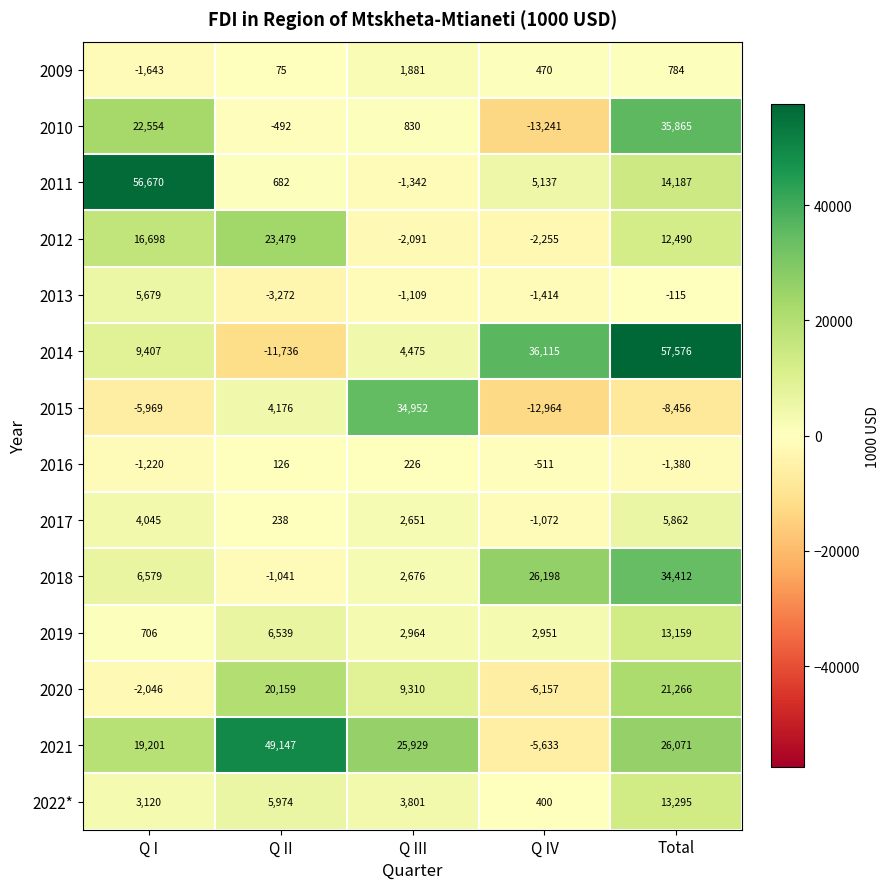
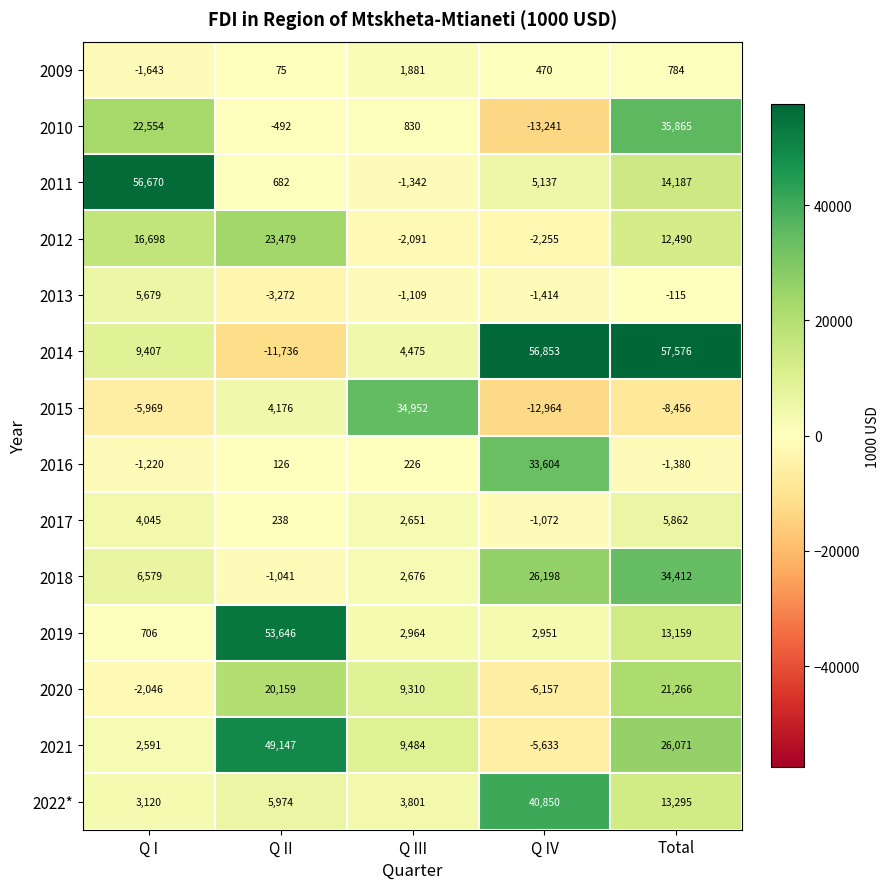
  {
    "2009": {
      "Q I": "-1,643",
      "Q II": "75",
      "Q III": "1,881",
      "Q IV": "470",
      "Total": "784"
    },
    "2010": {
      "Q I": "22,554",
      "Q II": "-492",
      "Q III": "830",
      "Q IV": "-13,241",
      "Total": "35,865"
    },
    "2011": {
      "Q I": "56,670",
      "Q II": "682",
      "Q III": "-1,342",
      "Q IV": "5,137",
      "Total": "14,187"
    },
    "2012": {
      "Q I": "16,698",
      "Q II": "23,479",
      "Q III": "-2,091",
      "Q IV": "-2,255",
      "Total": "12,490"
    },
    "2013": {
      "Q I": "5,679",
      "Q II": "-3,272",
      "Q III": "-1,109",
      "Q IV": "-1,414",
      "Total": "-115"
    },
    "2014": {
      "Q I": "9,407",
      "Q II": "-11,736",
      "Q III": "4,475",
-     "Q IV": "36,115",
+     "Q IV": "56,853",
      "Total": "57,576"
    },
    "2015": {
      "Q I": "-5,969",
      "Q II": "4,176",
      "Q III": "34,952",
      "Q IV": "-12,964",
      "Total": "-8,456"
    },
    "2016": {
      "Q I": "-1,220",
      "Q II": "126",
      "Q III": "226",
-     "Q IV": "-511",
+     "Q IV": "33,604",
      "Total": "-1,380"
    },
    "2017": {
      "Q I": "4,045",
      "Q II": "238",
      "Q III": "2,651",
      "Q IV": "-1,072",
      "Total": "5,862"
    },
    "2018": {
      "Q I": "6,579",
      "Q II": "-1,041",
      "Q III": "2,676",
      "Q IV": "26,198",
      "Total": "34,412"
    },
    "2019": {
      "Q I": "706",
-     "Q II": "6,539",
+     "Q II": "53,646",
      "Q III": "2,964",
      "Q IV": "2,951",
      "Total": "13,159"
    },
    "2020": {
      "Q I": "-2,046",
      "Q II": "20,159",
      "Q III": "9,310",
      "Q IV": "-6,157",
      "Total": "21,266"
    },
    "2021": {
-     "Q I": "19,201",
+     "Q I": "2,591",
      "Q II": "49,147",
-     "Q III": "25,929",
+     "Q III": "9,484",
      "Q IV": "-5,633",
      "Total": "26,071"
    },
    "2022*": {
      "Q I": "3,120",
      "Q II": "5,974",
      "Q III": "3,801",
-     "Q IV": "400",
+     "Q IV": "40,850",
      "Total": "13,295"
    }
  }
